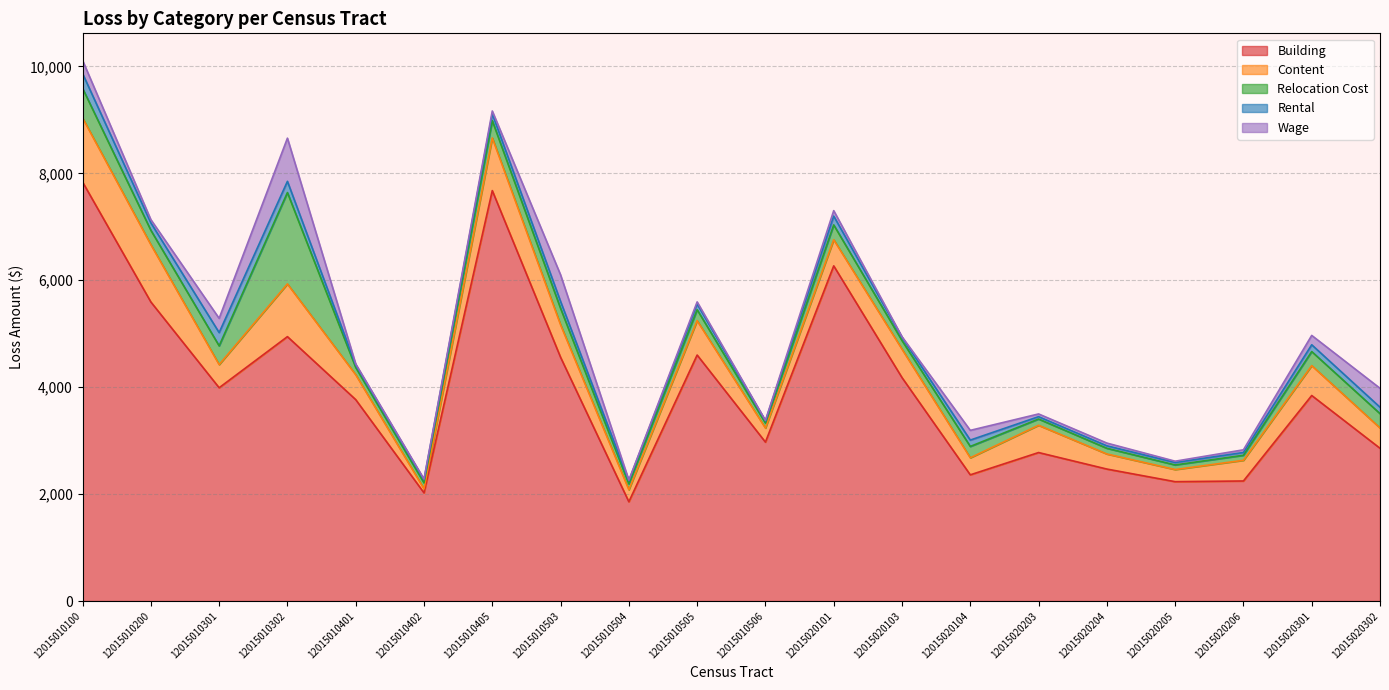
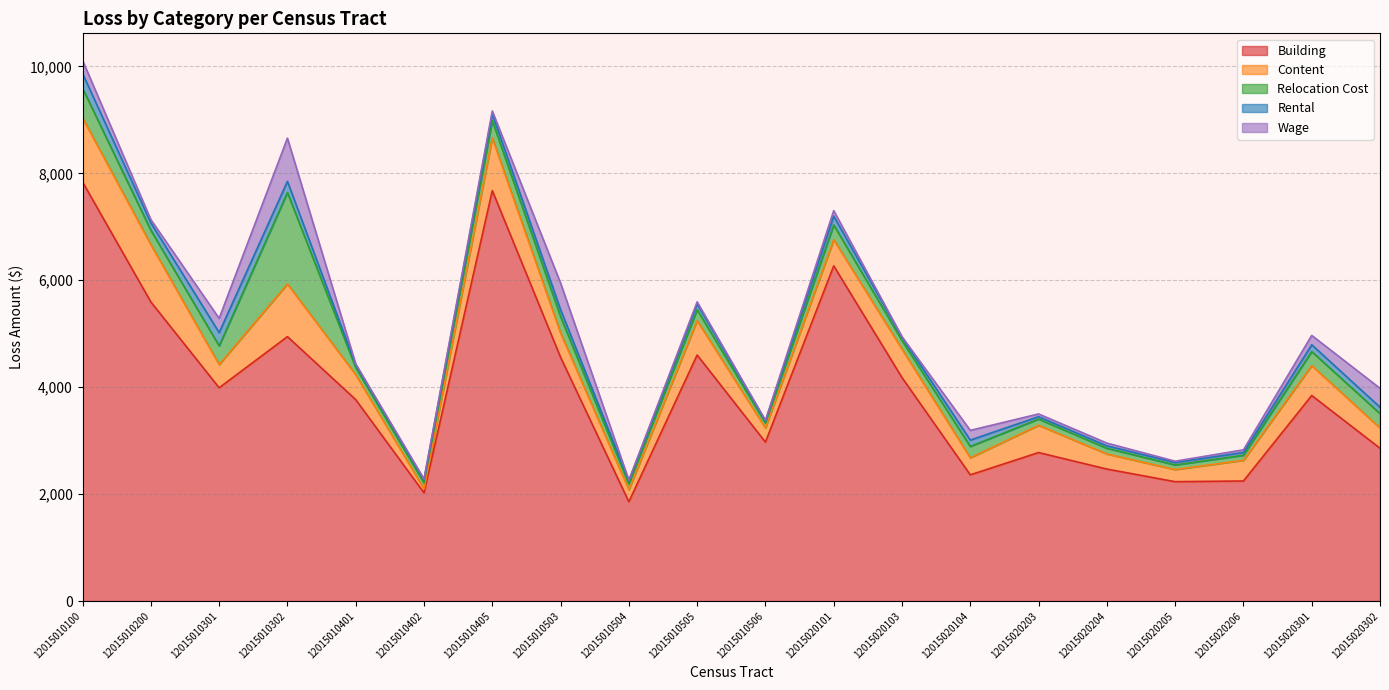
  {
    "Building": {
      "12015010100": "7,800",
      "12015010200": "5,600",
      "12015010301": "4,000",
      "12015010302": "4,900",
      "12015010401": "3,800",
      "12015010402": "2,000",
      "12015010405": "7,700",
      "12015010503": "4,600",
      "12015010504": "1,900",
      "12015010505": "4,600",
      "12015010506": "3,000",
      "12015020101": "6,300",
      "12015020103": "4,200",
      "12015020104": "2,400",
      "12015020203": "2,800",
      "12015020204": "2,500",
      "12015020205": "2,200",
      "12015020206": "2,200",
      "12015020301": "3,800",
      "12015020302": "2,900"
    },
    "Content": {
      "12015010100": "1,200",
      "12015010200": "1,100",
      "12015010301": "400",
      "12015010302": "1,000",
      "12015010401": "500",
      "12015010402": "100",
      "12015010405": "1,000",
-     "12015010503": "600",
+     "12015010503": "500",
      "12015010504": "200",
      "12015010505": "600",
      "12015010506": "300",
      "12015020101": "500",
      "12015020103": "500",
      "12015020104": "300",
      "12015020203": "500",
      "12015020204": "300",
      "12015020205": "200",
      "12015020206": "400",
      "12015020301": "600",
      "12015020302": "400"
    },
    "Relocation Cost": {
      "12015010100": "600",
      "12015010200": "300",
      "12015010301": "400",
      "12015010302": "1,700",
      "12015010402": "100",
      "12015010405": "300",
      "12015010503": "300",
      "12015010504": "100",
      "12015010505": "200",
      "12015020101": "300",
      "12015020103": "200",
      "12015020104": "200",
      "12015020206": "100",
      "12015020301": "300",
      "12015020302": "300"
    },
    "Rental": {
      "12015010100": "300",
      "12015010200": "100",
      "12015010301": "200",
      "12015010302": "200",
      "12015010405": "100",
      "12015010503": "100",
      "12015020101": "200",
      "12015020104": "100",
      "12015020206": "100",
      "12015020301": "100",
      "12015020302": "100"
    },
    "Wage": {
      "12015010100": "200",
      "12015010200": "100",
      "12015010301": "300",
      "12015010302": "800",
      "12015010405": "100",
      "12015010503": "500",
      "12015020101": "100",
      "12015020104": "200",
      "12015020203": "100",
      "12015020204": "100",
      "12015020206": "100",
      "12015020301": "200",
      "12015020302": "400"
    }
  }
